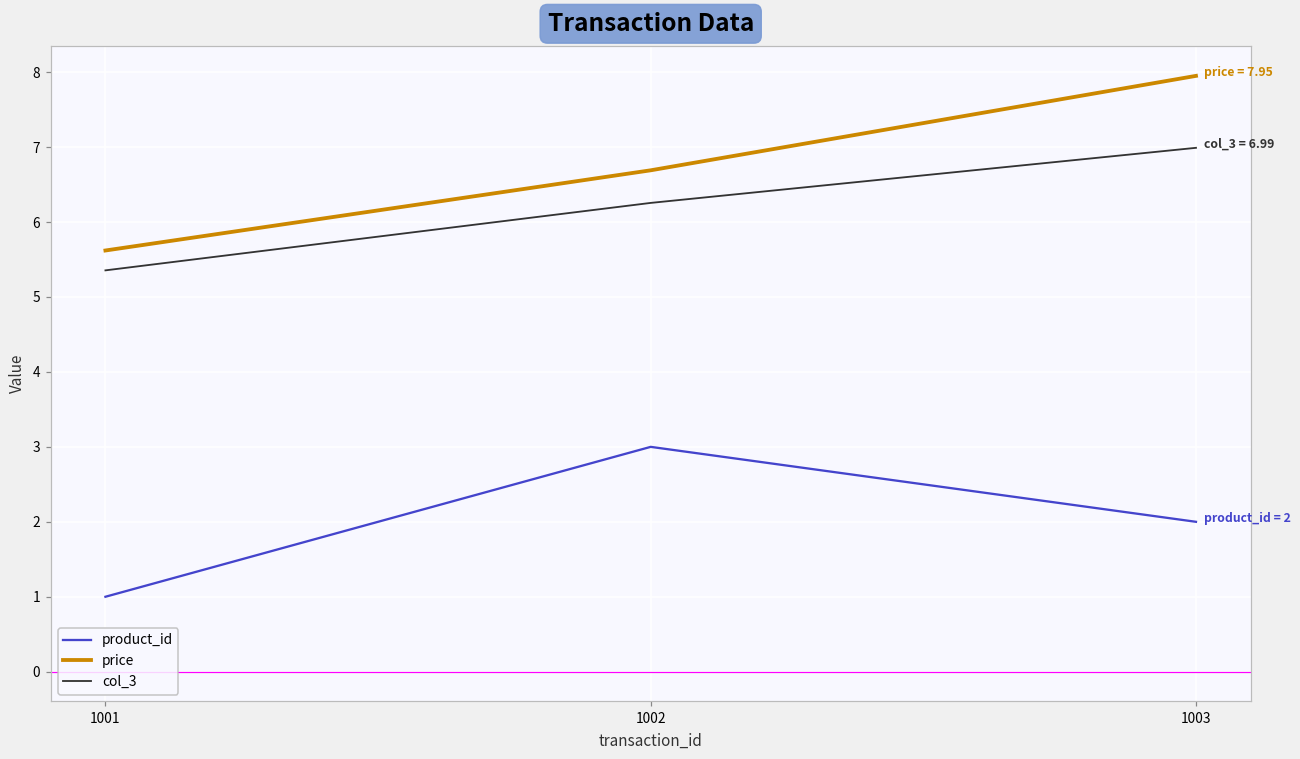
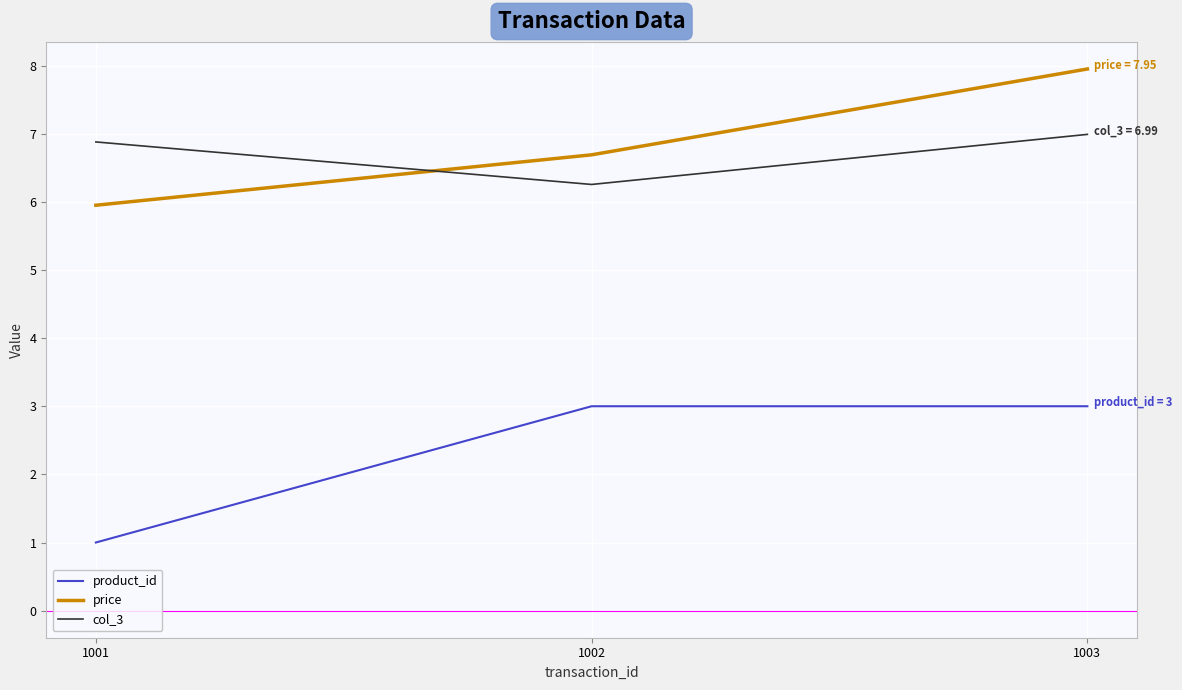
  {
    "product_id": {
-     "1003": 2
+     "1003": 3
    },
    "price": {
-     "1001": 5.6,
+     "1001": 6.0,
      "1002": 6.7
    },
    "col_3": {
-     "1001": 5.4,
+     "1001": 6.9,
      "1002": 6.3
    }
  }
